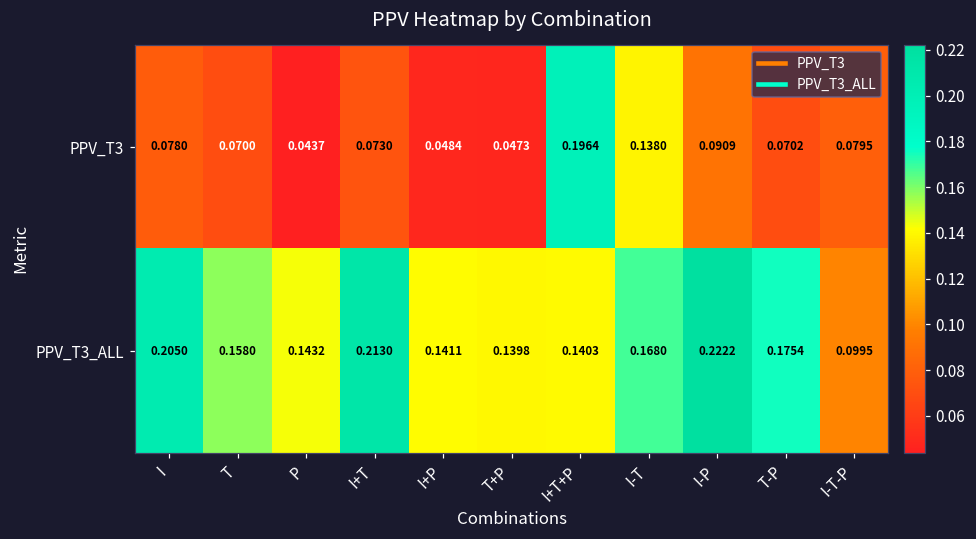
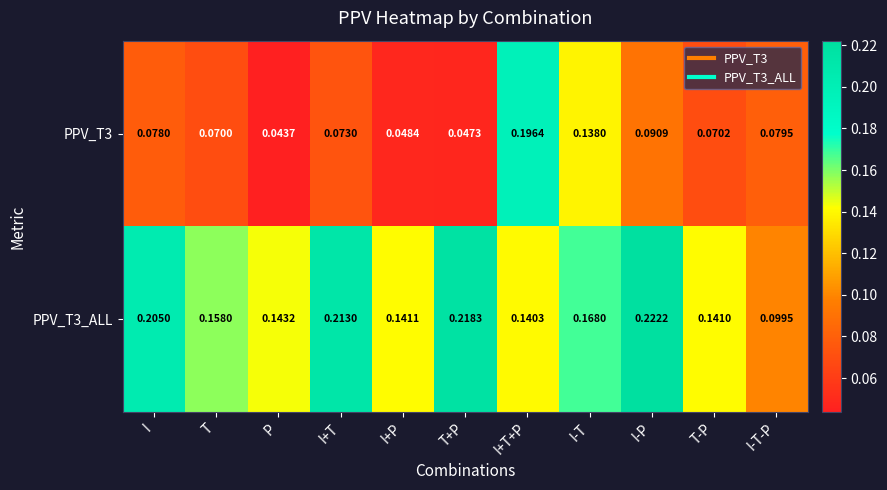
  {
    "PPV_T3": {
      "I": 0.0780,
      "T": 0.0700,
      "P": 0.0437,
      "I+T": 0.0730,
      "I+P": 0.0484,
      "T+P": 0.0473,
      "I+T+P": 0.1964,
      "I-T": 0.1380,
      "I-P": 0.0909,
      "T-P": 0.0702,
      "I-T-P": 0.0795
    },
    "PPV_T3_ALL": {
      "I": 0.2050,
      "T": 0.1580,
      "P": 0.1432,
      "I+T": 0.2130,
      "I+P": 0.1411,
-     "T+P": 0.1398,
+     "T+P": 0.2183,
      "I+T+P": 0.1403,
      "I-T": 0.1680,
      "I-P": 0.2222,
-     "T-P": 0.1754,
+     "T-P": 0.1410,
      "I-T-P": 0.0995
    }
  }
